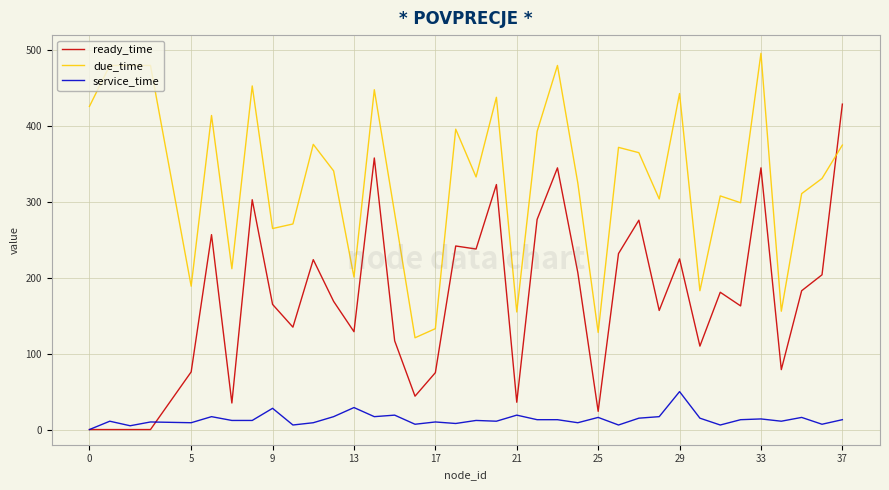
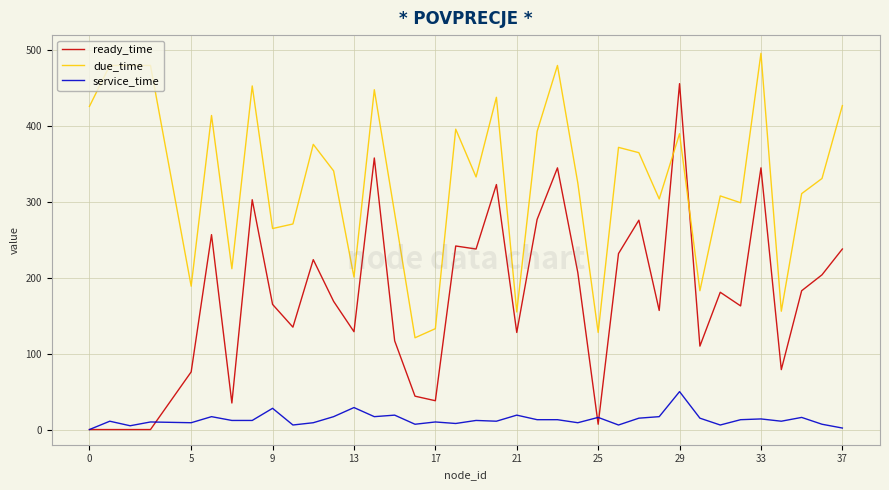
  {
    "ready_time": {
      "5": 80,
      "9": 170,
      "13": 130,
-     "17": 80,
-     "21": 40,
-     "25": 20,
-     "29": 230,
+     "17": 40,
+     "21": 130,
+     "25": 10,
+     "29": 460,
      "33": 350,
-     "37": 430
+     "37": 240
    },
    "due_time": {
      "0": 430,
      "5": 190,
      "9": 270,
      "13": 200,
      "17": 130,
      "21": 160,
      "25": 130,
-     "29": 440,
+     "29": 390,
      "33": 500,
-     "37": 380
+     "37": 430
    },
    "service_time": {
      "5": 10,
      "9": 30,
      "13": 30,
      "17": 10,
      "21": 20,
      "25": 20,
      "29": 50,
      "33": 10,
-     "37": 10
+     "37": 0
    }
  }
